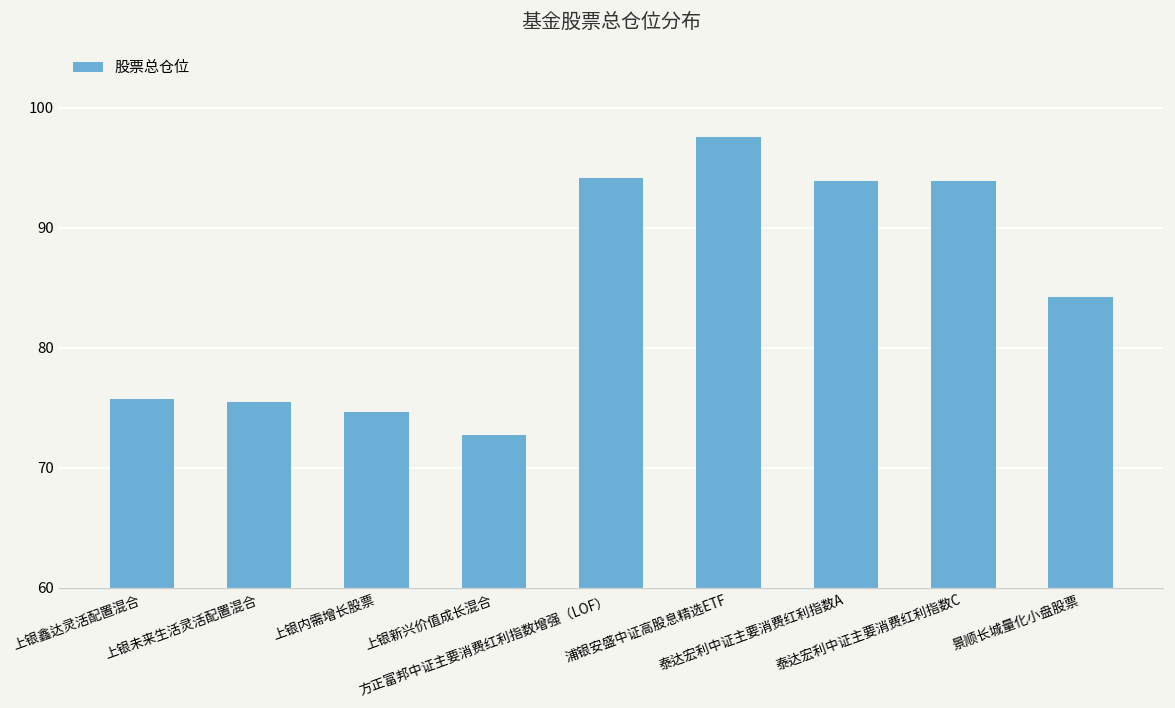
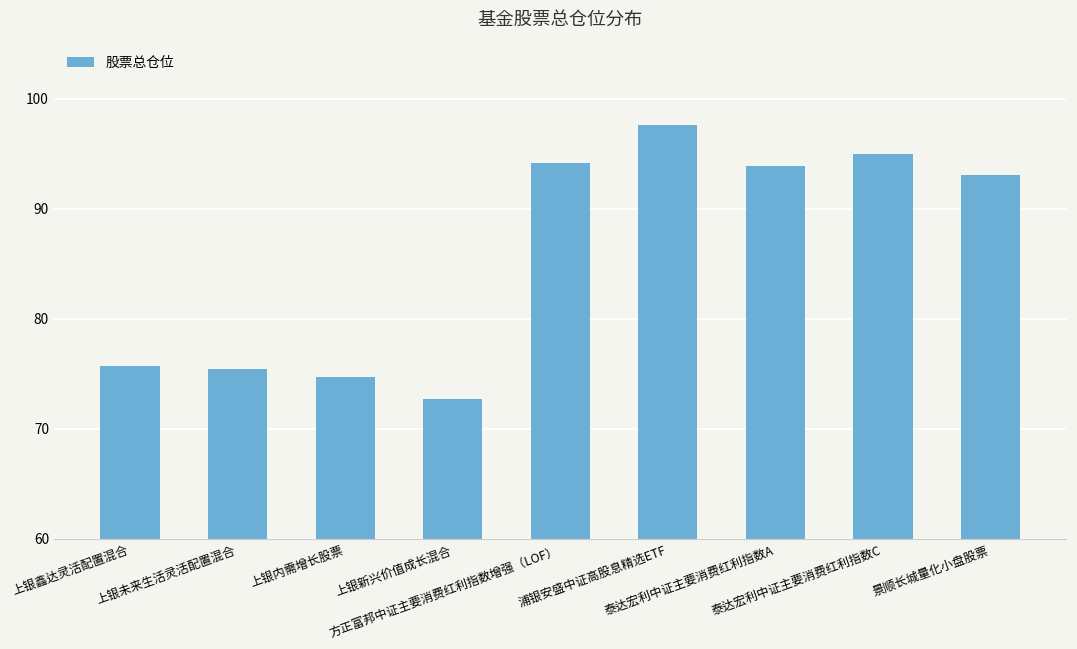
  {
    "上银鑫达灵活配置混合": 76,
    "上银未来生活灵活配置混合": 75,
    "上银内需增长股票": 75,
    "上银新兴价值成长混合": 73,
    "方正富邦中证主要消费红利指数增强（LOF）": 94,
    "浦银安盛中证高股息精选ETF": 98,
    "泰达宏利中证主要消费红利指数A": 94,
-   "泰达宏利中证主要消费红利指数C": 94,
-   "景顺长城量化小盘股票": 84
+   "泰达宏利中证主要消费红利指数C": 95,
+   "景顺长城量化小盘股票": 93
  }
